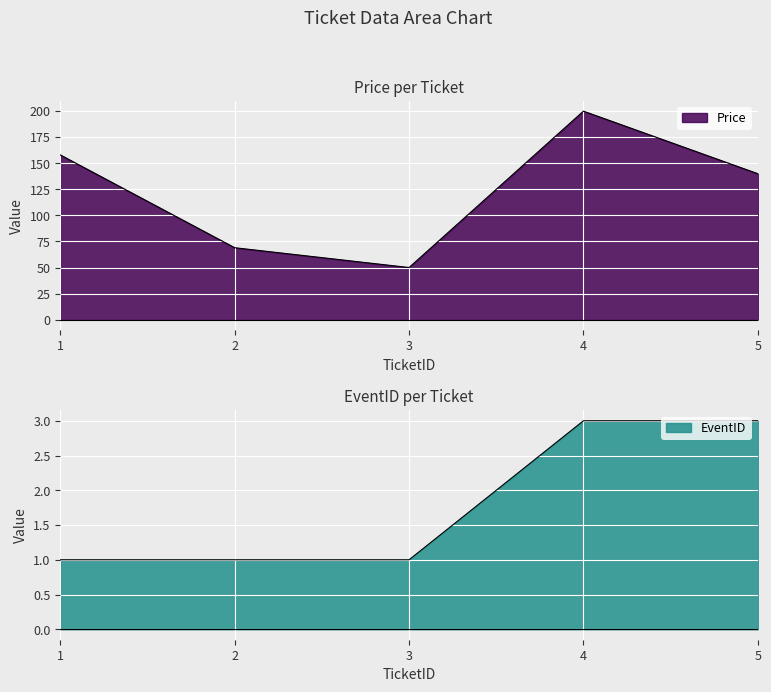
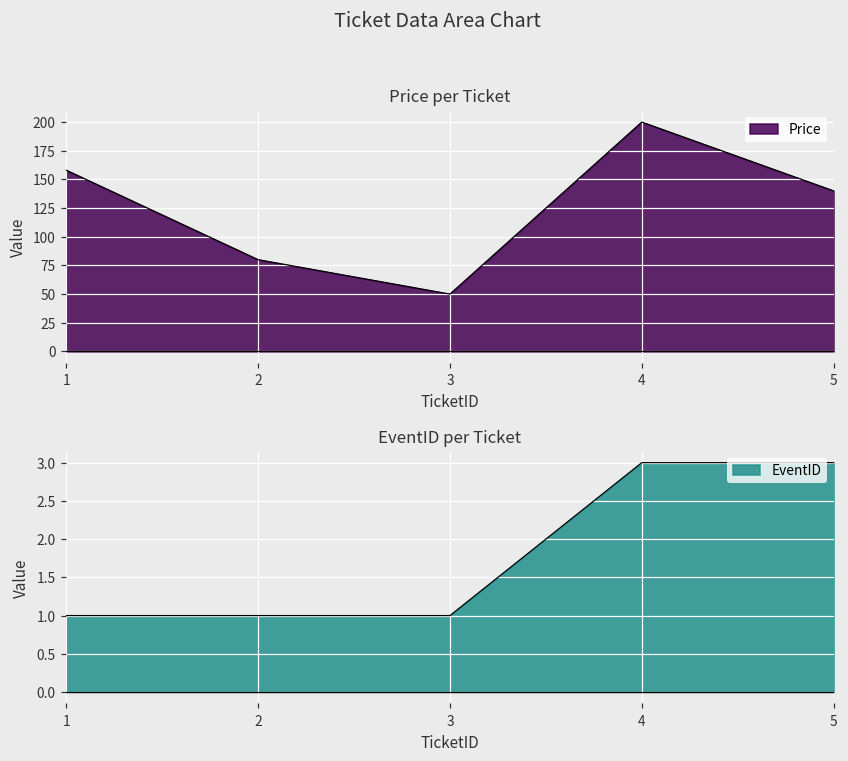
  {
    "Price per Ticket": {
      "1": 158,
-     "2": 69,
+     "2": 80,
      "3": 50,
      "4": 200,
      "5": 140
    },
    "EventID per Ticket": {
      "1": 1.0,
      "2": 1.0,
      "3": 1.0,
      "4": 3.0,
      "5": 3.0
    }
  }
